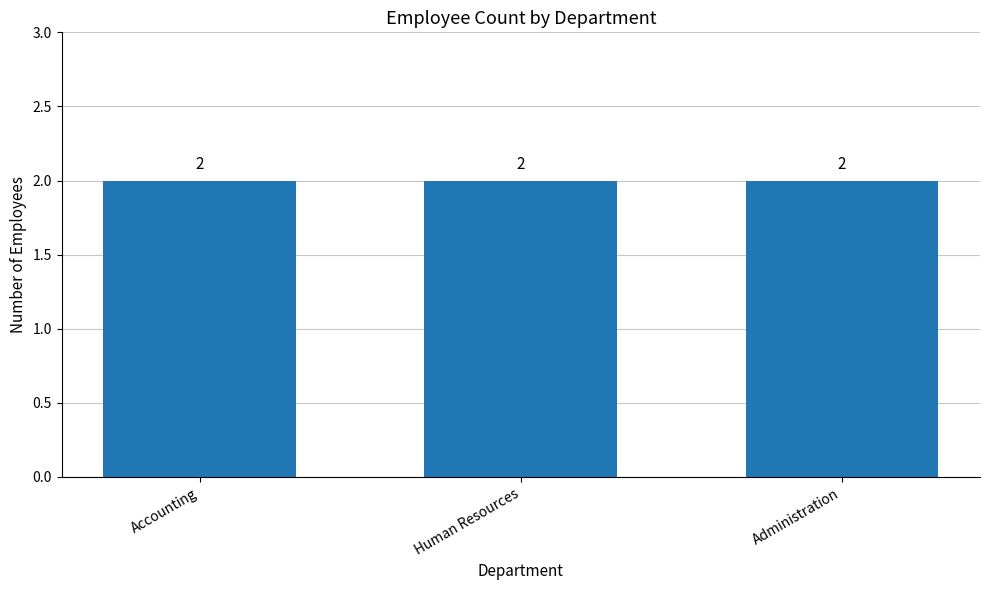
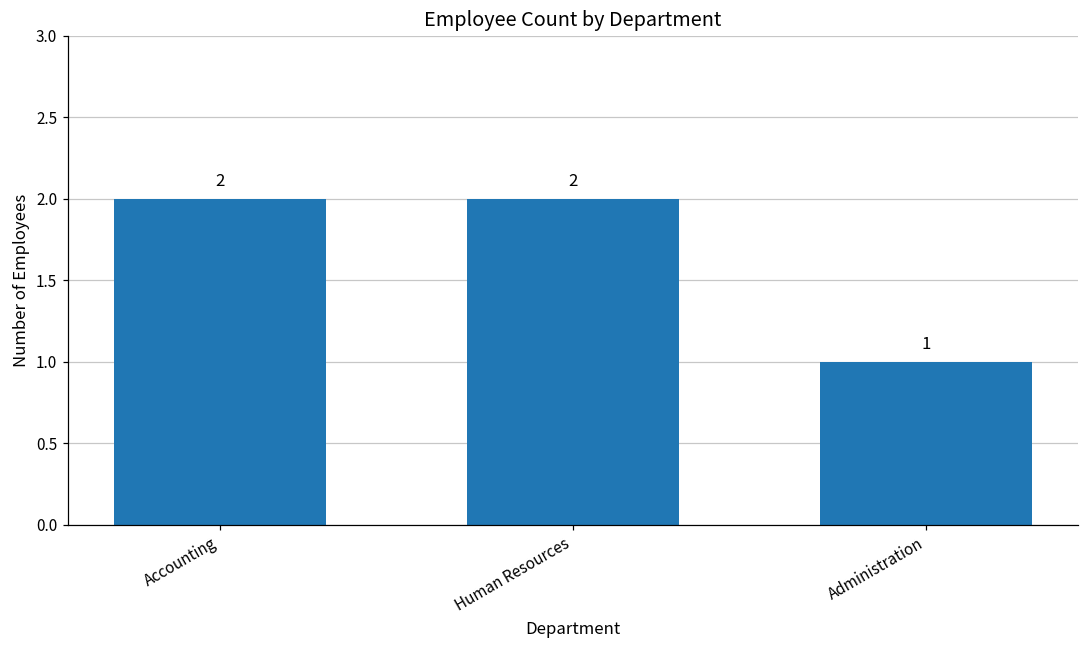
  {
    "Accounting": 2,
    "Human Resources": 2,
-   "Administration": 2
+   "Administration": 1
  }
